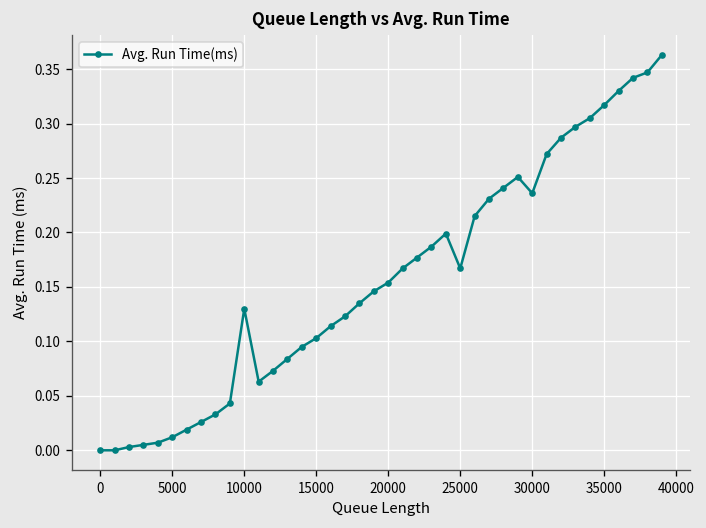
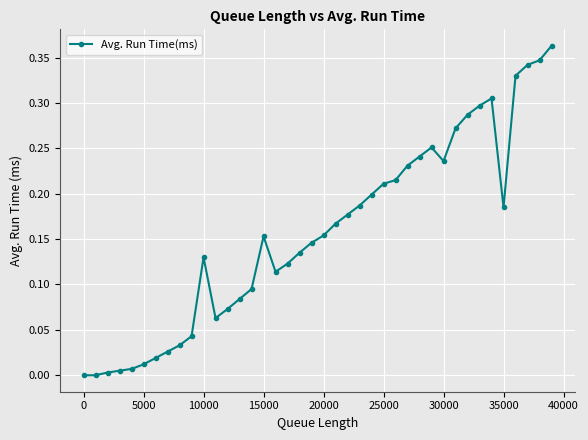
  {
    "0": 0.00,
    "5000": 0.01,
    "10000": 0.13,
-   "15000": 0.10,
+   "15000": 0.15,
    "20000": 0.15,
-   "25000": 0.17,
+   "25000": 0.21,
    "30000": 0.24,
-   "35000": 0.32
+   "35000": 0.19
  }
